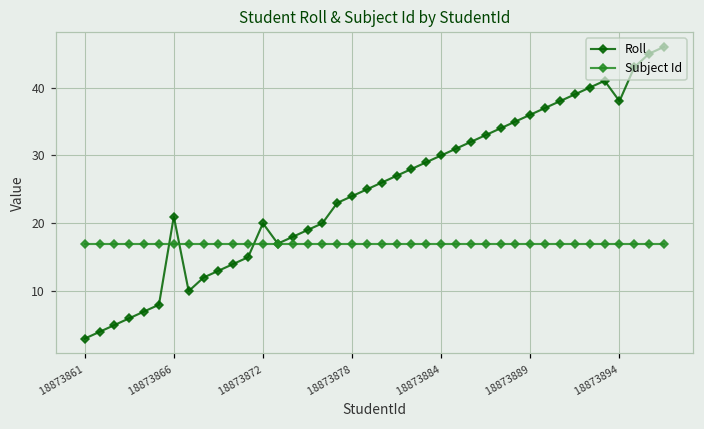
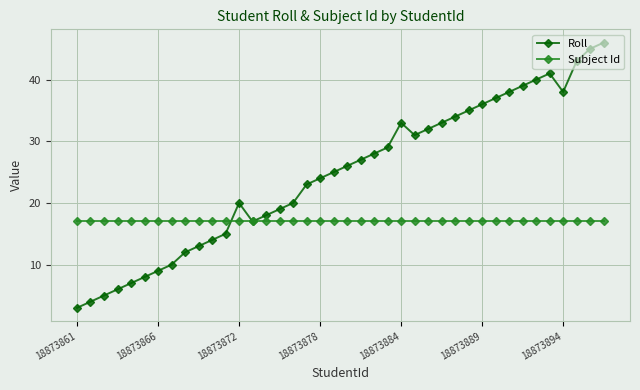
  {
    "Roll": {
      "18873861": 3,
-     "18873866": 21,
+     "18873866": 9,
      "18873872": 20,
      "18873878": 24,
-     "18873884": 30,
+     "18873884": 33,
      "18873889": 36,
      "18873894": 38
    },
    "Subject Id": {
      "18873861": 17,
      "18873866": 17,
      "18873872": 17,
      "18873878": 17,
      "18873884": 17,
      "18873889": 17,
      "18873894": 17
    }
  }
